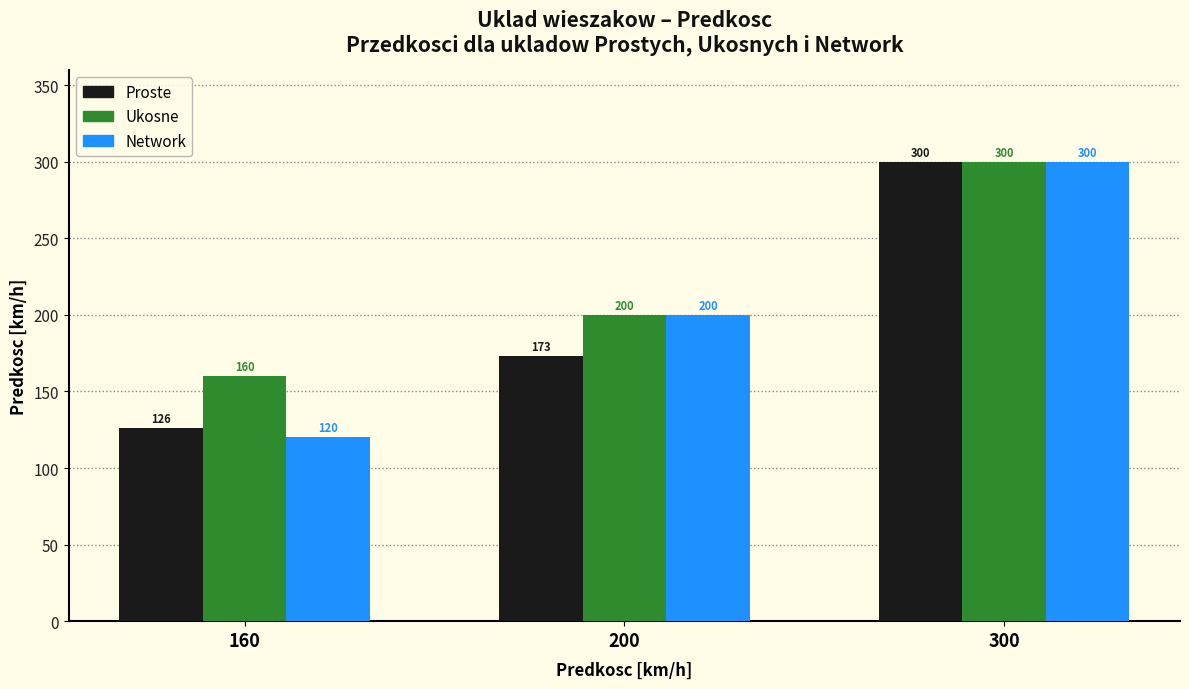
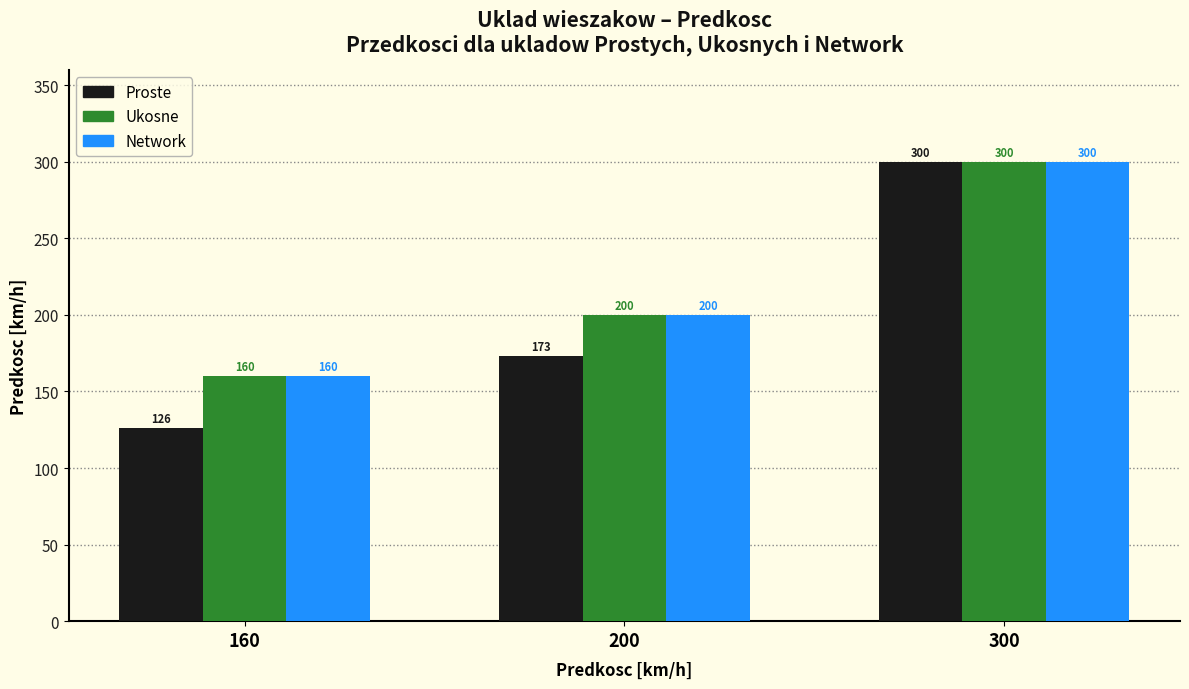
  {
    "Proste": {
      "160": 126,
      "200": 173,
      "300": 300
    },
    "Ukosne": {
      "160": 160,
      "200": 200,
      "300": 300
    },
    "Network": {
-     "160": 120,
+     "160": 160,
      "200": 200,
      "300": 300
    }
  }
